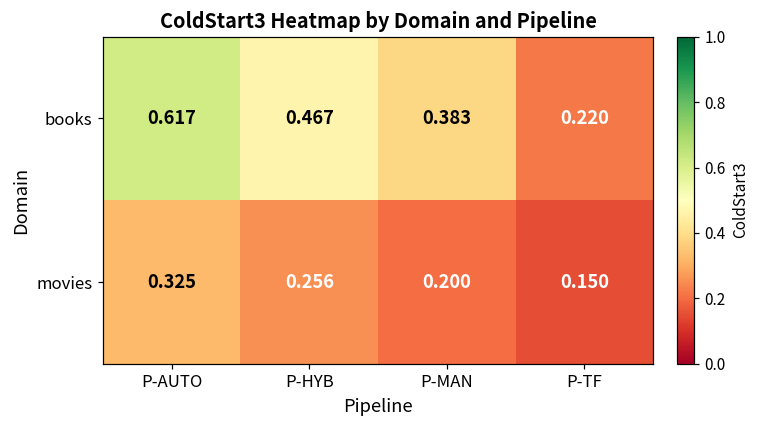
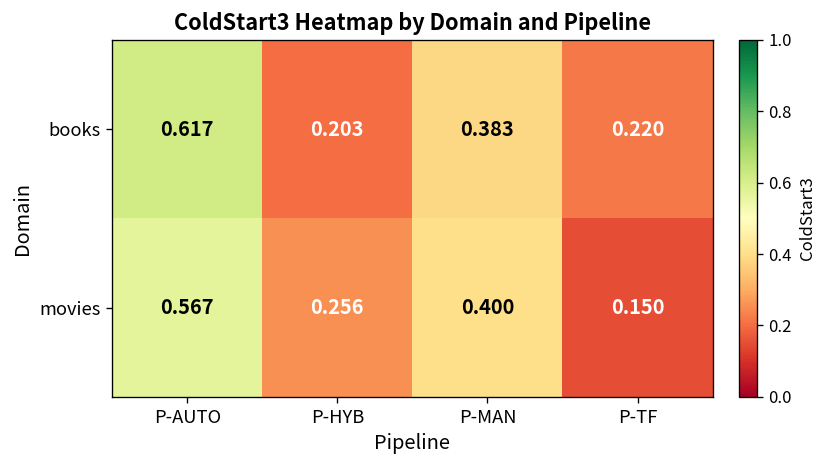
  {
    "books": {
      "P-AUTO": 0.617,
-     "P-HYB": 0.467,
+     "P-HYB": 0.203,
      "P-MAN": 0.383,
      "P-TF": 0.220
    },
    "movies": {
-     "P-AUTO": 0.325,
+     "P-AUTO": 0.567,
      "P-HYB": 0.256,
-     "P-MAN": 0.200,
+     "P-MAN": 0.400,
      "P-TF": 0.150
    }
  }
